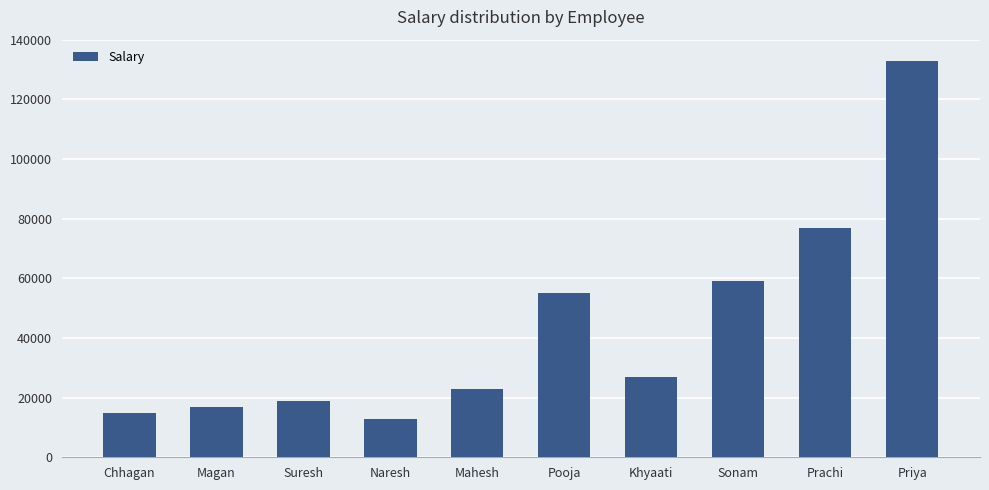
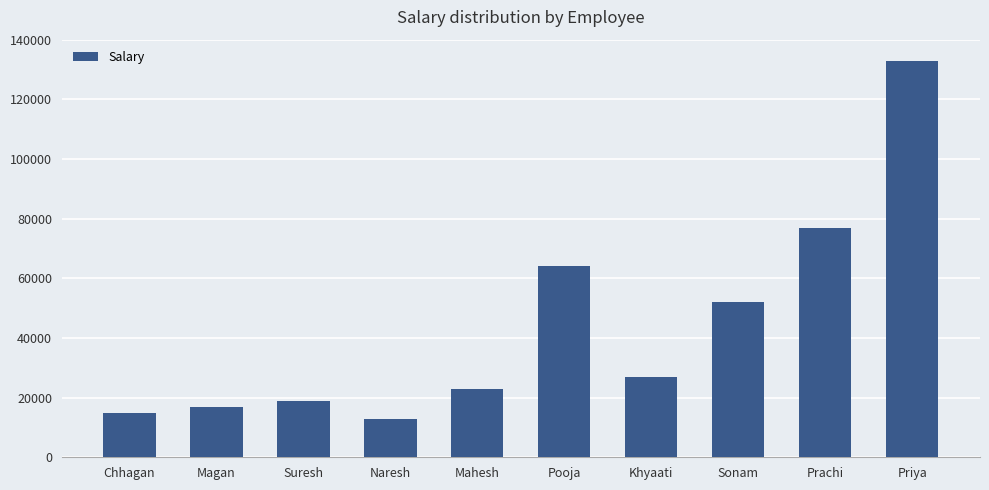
  {
    "Chhagan": 15000,
    "Magan": 17000,
    "Suresh": 19000,
    "Naresh": 13000,
    "Mahesh": 23000,
-   "Pooja": 55000,
+   "Pooja": 64000,
    "Khyaati": 27000,
-   "Sonam": 59000,
+   "Sonam": 52000,
    "Prachi": 77000,
    "Priya": 133000
  }
